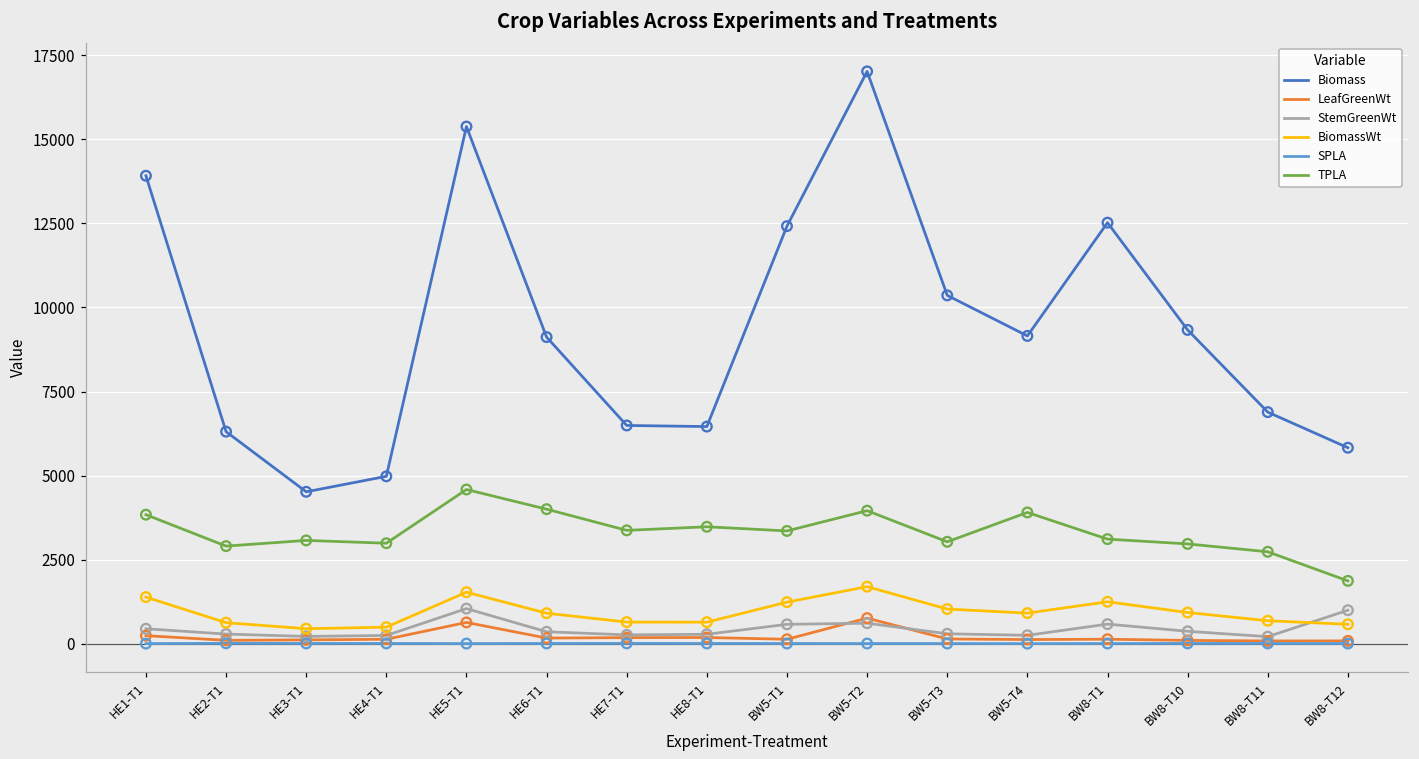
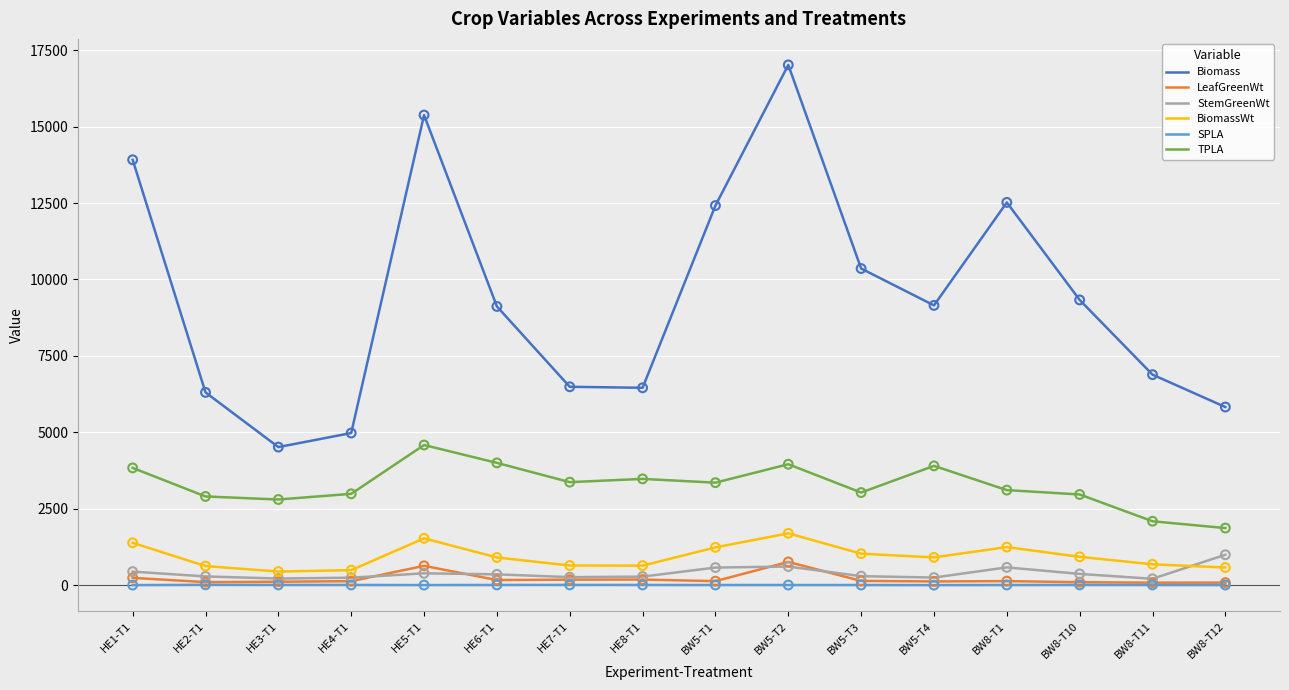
  {
    "LeafGreenWt": {
      "HE1-T1": 200,
      "HE2-T1": 100,
      "HE3-T1": 100,
      "HE4-T1": 100,
      "HE5-T1": 600,
      "HE6-T1": 200,
      "HE8-T1": 200,
      "BW5-T1": 100,
      "BW5-T2": 800,
      "BW5-T3": 100,
      "BW5-T4": 100,
      "BW8-T1": 100,
      "BW8-T10": 100
    },
    "StemGreenWt": {
      "HE1-T1": 500,
      "HE2-T1": 300,
      "HE3-T1": 200,
      "HE4-T1": 300,
-     "HE5-T1": 1000,
+     "HE5-T1": 400,
      "HE6-T1": 400,
      "HE8-T1": 300,
      "BW5-T1": 600,
      "BW5-T2": 600,
      "BW5-T3": 300,
      "BW5-T4": 300,
      "BW8-T1": 600,
      "BW8-T10": 400,
      "BW8-T11": 200,
      "BW8-T12": 1000
    },
    "BiomassWt": {
      "HE1-T1": 1400,
      "HE2-T1": 600,
      "HE3-T1": 500,
      "HE4-T1": 500,
      "HE5-T1": 1500,
      "HE6-T1": 900,
      "HE7-T1": 600,
      "HE8-T1": 600,
      "BW5-T1": 1200,
      "BW5-T2": 1700,
      "BW5-T3": 1000,
      "BW5-T4": 900,
      "BW8-T1": 1300,
      "BW8-T10": 900,
      "BW8-T11": 700,
      "BW8-T12": 600
    },
    "TPLA": {
      "HE1-T1": 3800,
      "HE2-T1": 2900,
-     "HE3-T1": 3100,
+     "HE3-T1": 2800,
      "HE4-T1": 3000,
      "HE5-T1": 4600,
      "HE6-T1": 4000,
      "HE7-T1": 3400,
      "HE8-T1": 3500,
      "BW5-T1": 3400,
      "BW5-T2": 4000,
      "BW5-T3": 3000,
      "BW5-T4": 3900,
      "BW8-T1": 3100,
      "BW8-T10": 3000,
-     "BW8-T11": 2700,
+     "BW8-T11": 2100,
      "BW8-T12": 1900
    }
  }
